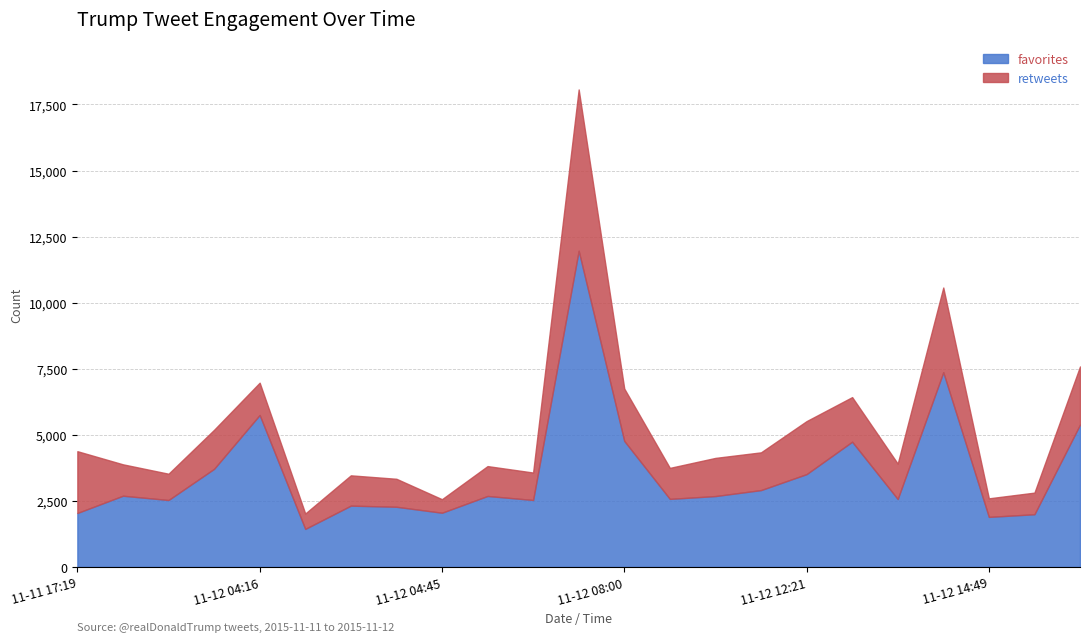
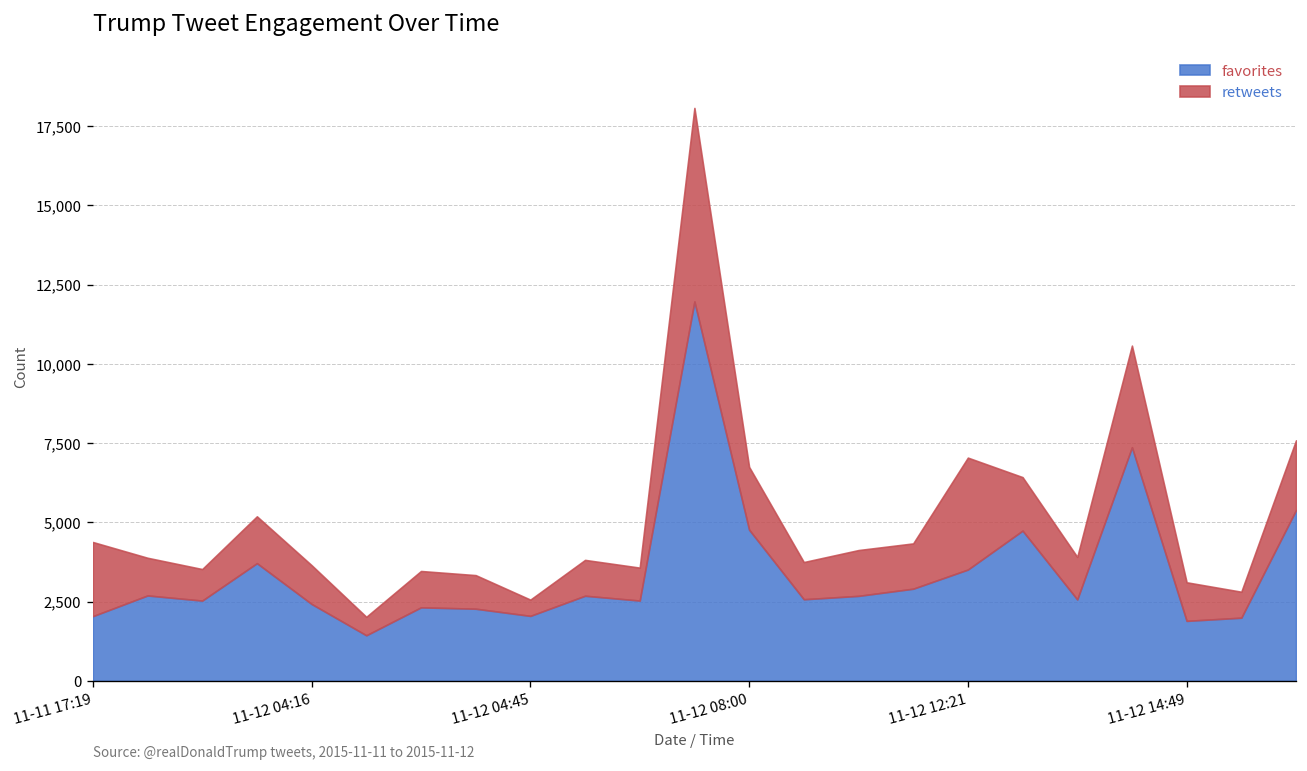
  {
    "favorites": {
      "11-11 17:19": "2,000",
-     "11-12 04:16": "5,800",
+     "11-12 04:16": "2,400",
      "11-12 04:45": "2,100",
      "11-12 08:00": "4,800",
      "11-12 12:21": "3,500",
      "11-12 14:49": "1,900"
    },
    "retweets": {
      "11-11 17:19": "2,300",
      "11-12 04:16": "1,200",
      "11-12 04:45": "500",
      "11-12 08:00": "2,000",
-     "11-12 12:21": "2,000",
-     "11-12 14:49": "700"
+     "11-12 12:21": "3,500",
+     "11-12 14:49": "1,200"
    }
  }
